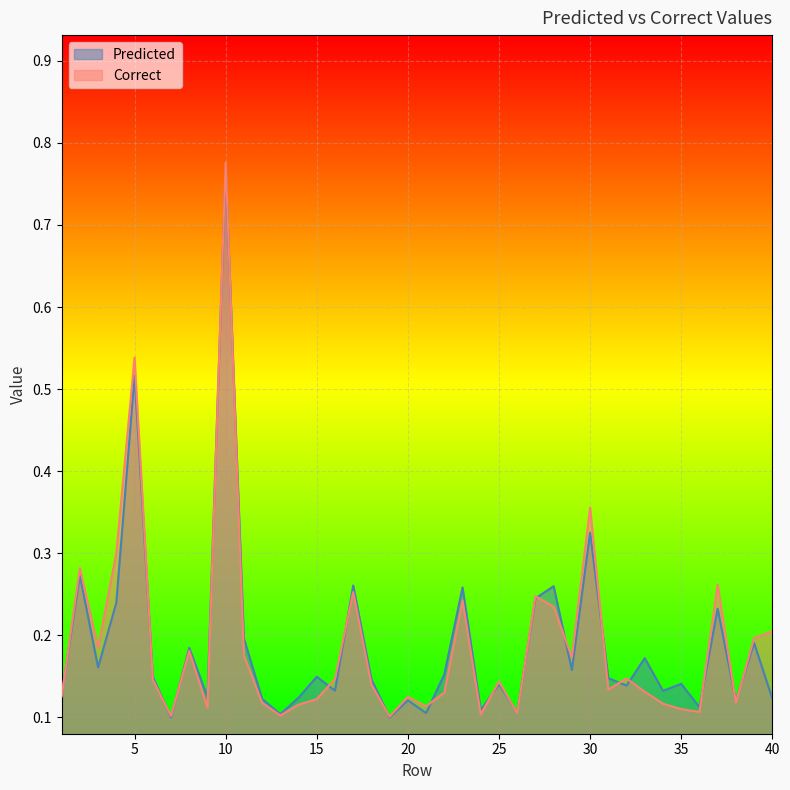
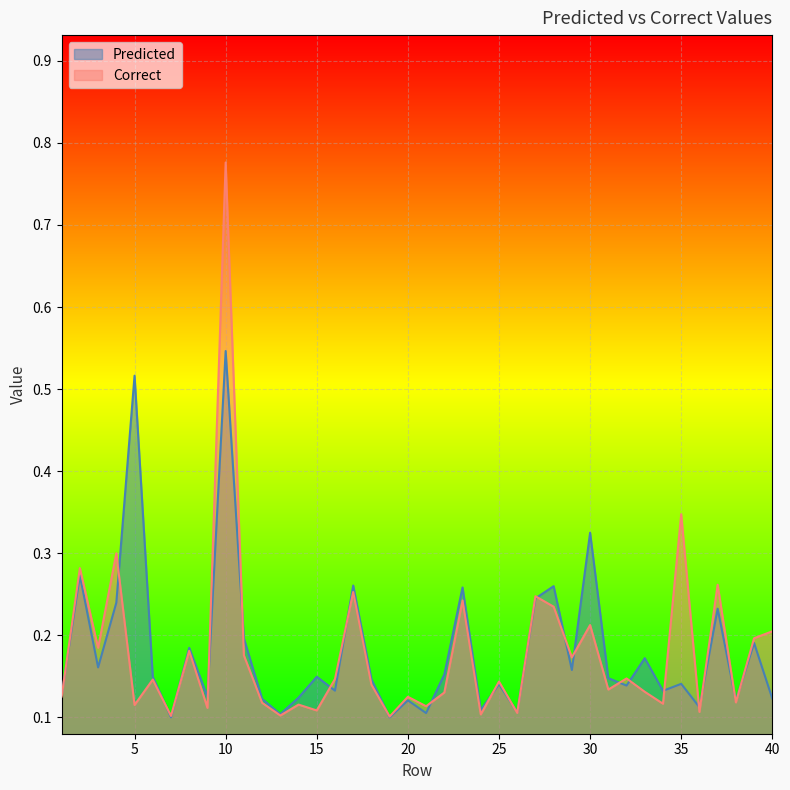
  {
    "Predicted": {
      "5": 0.52,
-     "10": 0.77,
+     "10": 0.55,
      "15": 0.15,
      "20": 0.12,
      "30": 0.32,
      "35": 0.14,
      "40": 0.12
    },
    "Correct": {
-     "5": 0.54,
+     "5": 0.11,
      "10": 0.78,
-     "15": 0.12,
+     "15": 0.11,
      "20": 0.12,
-     "30": 0.36,
-     "35": 0.11,
+     "30": 0.21,
+     "35": 0.35,
      "40": 0.20
    }
  }
